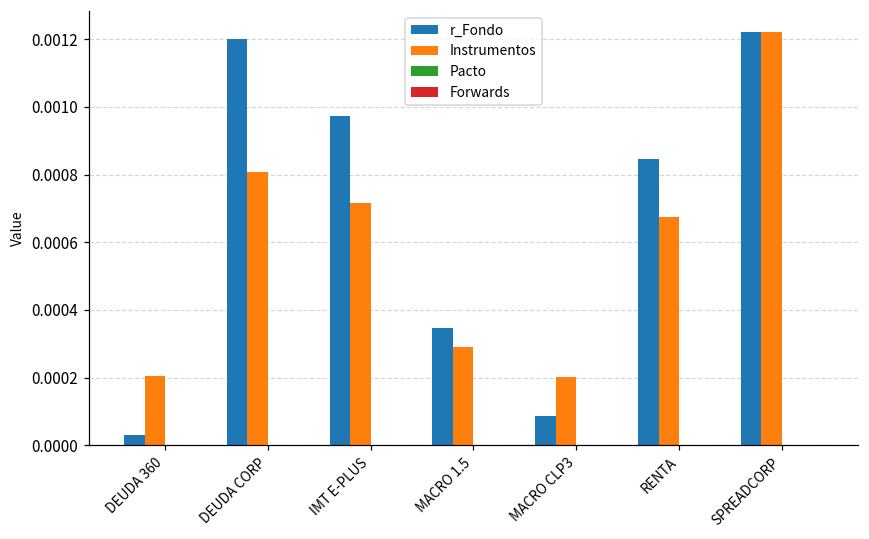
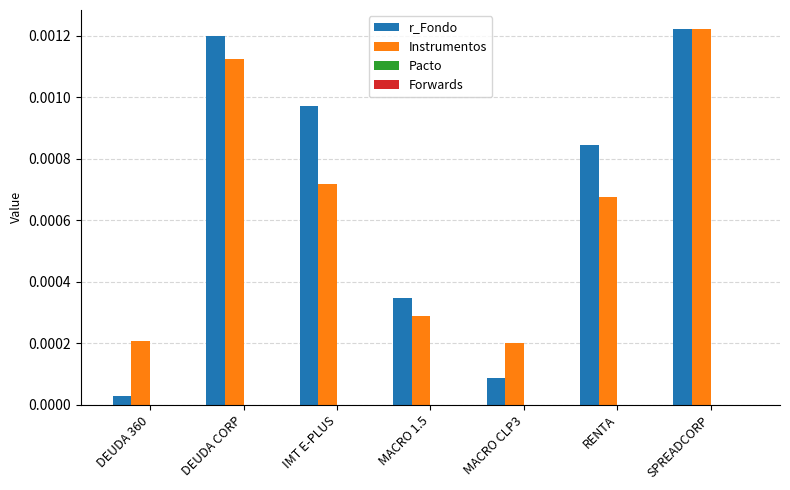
  {
    "r_Fondo": {
      "DEUDA 360": 0.00003,
      "DEUDA CORP": 0.00120,
      "IMT E-PLUS": 0.00097,
      "MACRO 1.5": 0.00035,
      "MACRO CLP3": 0.00009,
      "RENTA": 0.00085,
      "SPREADCORP": 0.00122
    },
    "Instrumentos": {
      "DEUDA 360": 0.00021,
-     "DEUDA CORP": 0.00081,
+     "DEUDA CORP": 0.00112,
      "IMT E-PLUS": 0.00072,
      "MACRO 1.5": 0.00029,
      "MACRO CLP3": 0.00020,
      "RENTA": 0.00068,
      "SPREADCORP": 0.00122
    },
    "Pacto": {
      "DEUDA 360": 0.00000,
      "DEUDA CORP": 0.00000,
      "MACRO 1.5": 0.00000,
      "RENTA": 0.00000,
      "SPREADCORP": 0.00000
    },
    "Forwards": {
      "DEUDA 360": 0.00000,
      "DEUDA CORP": 0.00000,
      "IMT E-PLUS": 0.00000,
      "MACRO 1.5": 0.00000,
      "MACRO CLP3": 0.00000,
      "RENTA": 0.00000,
      "SPREADCORP": 0.00000
    }
  }
